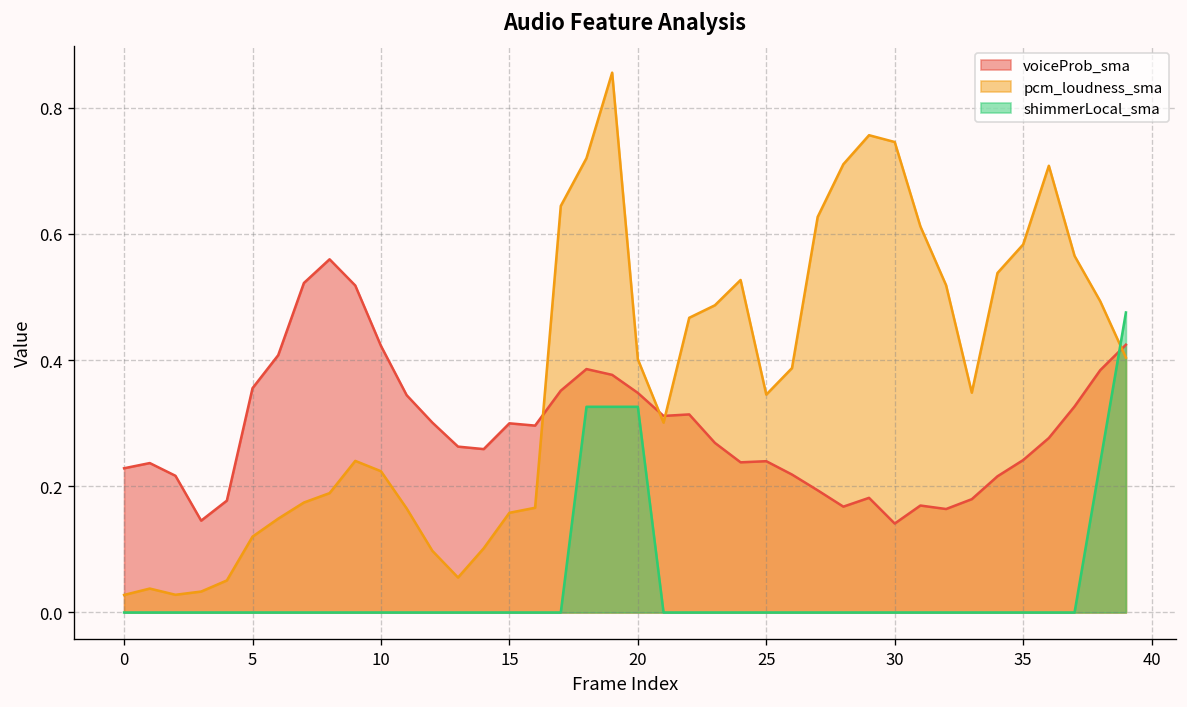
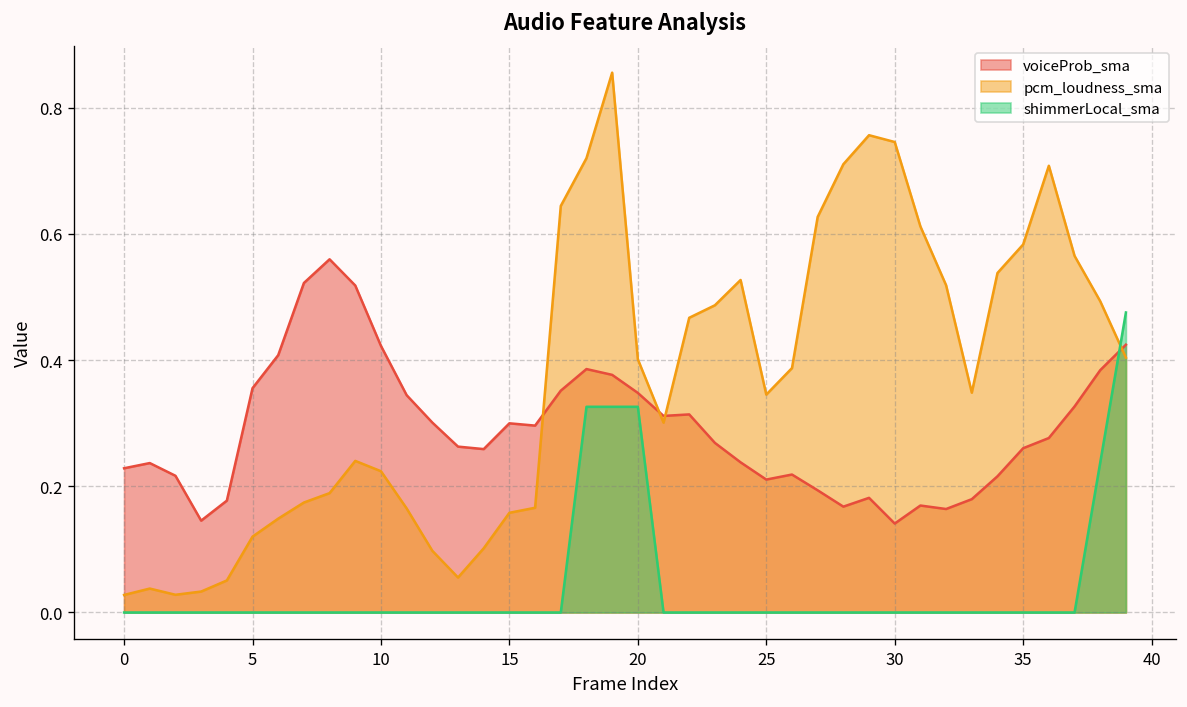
  {
    "voiceProb_sma": {
      "0": 0.23,
      "5": 0.36,
      "10": 0.42,
      "15": 0.30,
      "20": 0.35,
-     "25": 0.24,
+     "25": 0.21,
      "30": 0.14,
-     "35": 0.24
+     "35": 0.26
    },
    "pcm_loudness_sma": {
      "0": 0.03,
      "5": 0.12,
      "10": 0.22,
      "15": 0.16,
      "20": 0.40,
      "25": 0.35,
      "30": 0.75,
      "35": 0.58
    },
    "shimmerLocal_sma": {
      "0": 0.00,
      "5": 0.00,
      "10": 0.00,
      "15": 0.00,
      "20": 0.33,
      "25": 0.00,
      "30": 0.00,
      "35": 0.00
    }
  }
